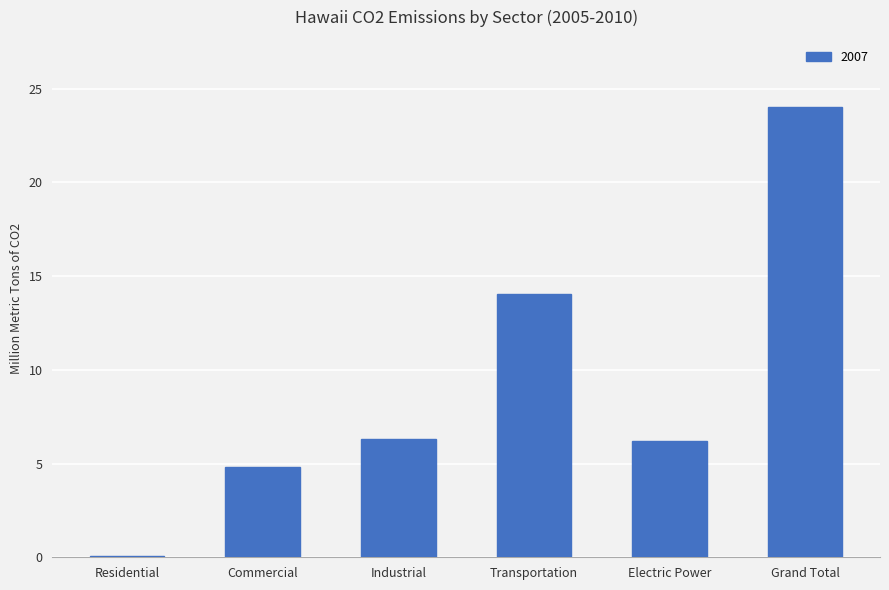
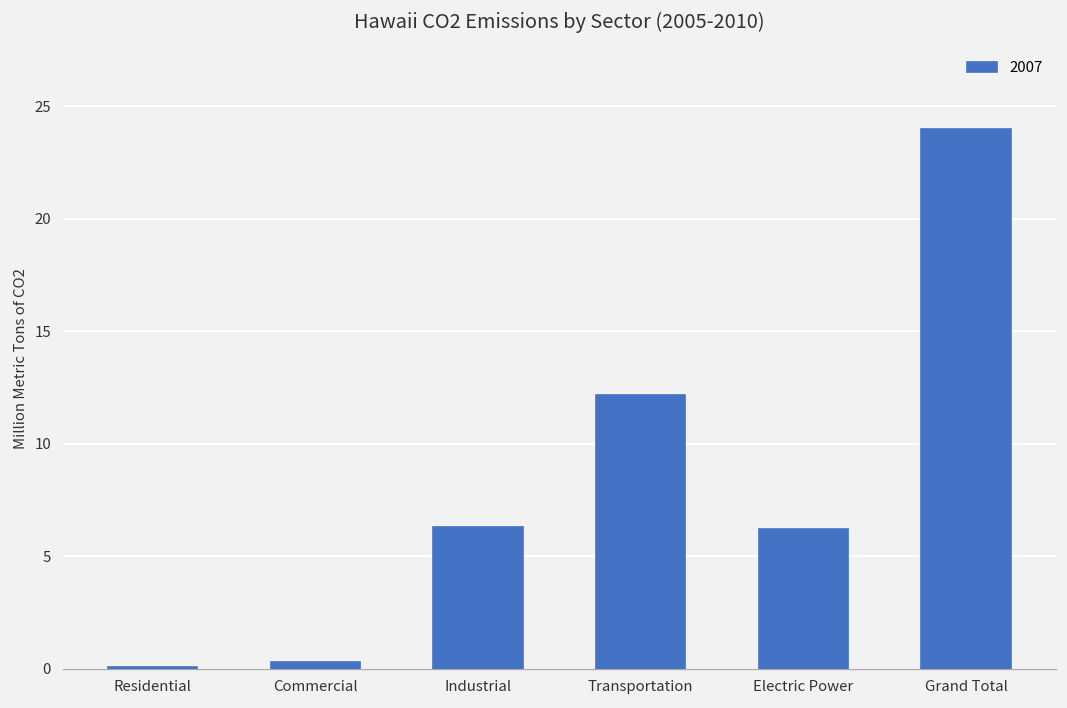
  {
-   "Commercial": 4.8,
+   "Commercial": 0.3,
    "Industrial": 6.3,
-   "Transportation": 14.0,
+   "Transportation": 12.2,
    "Electric Power": 6.2,
    "Grand Total": 24.0
  }
